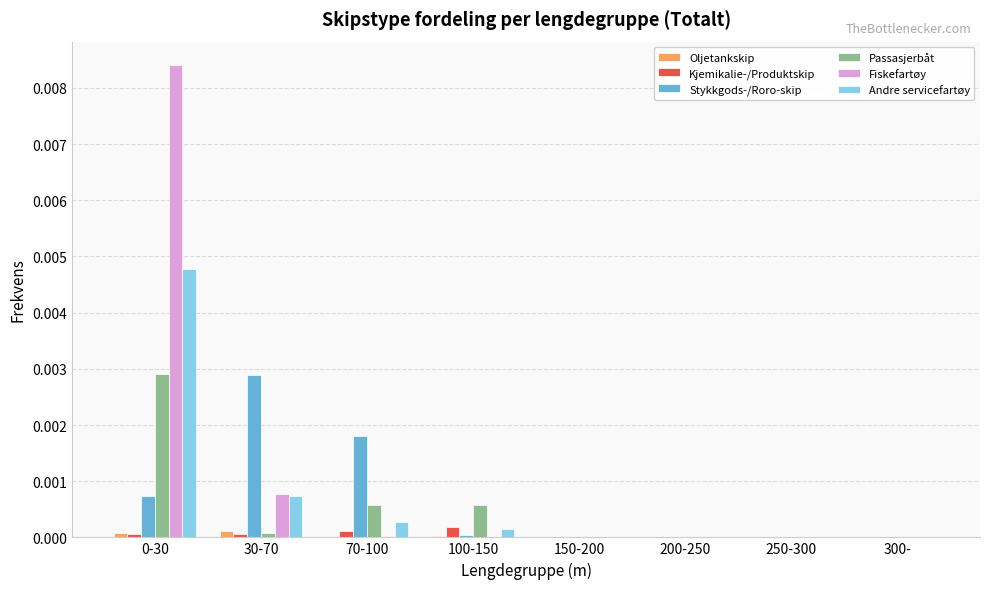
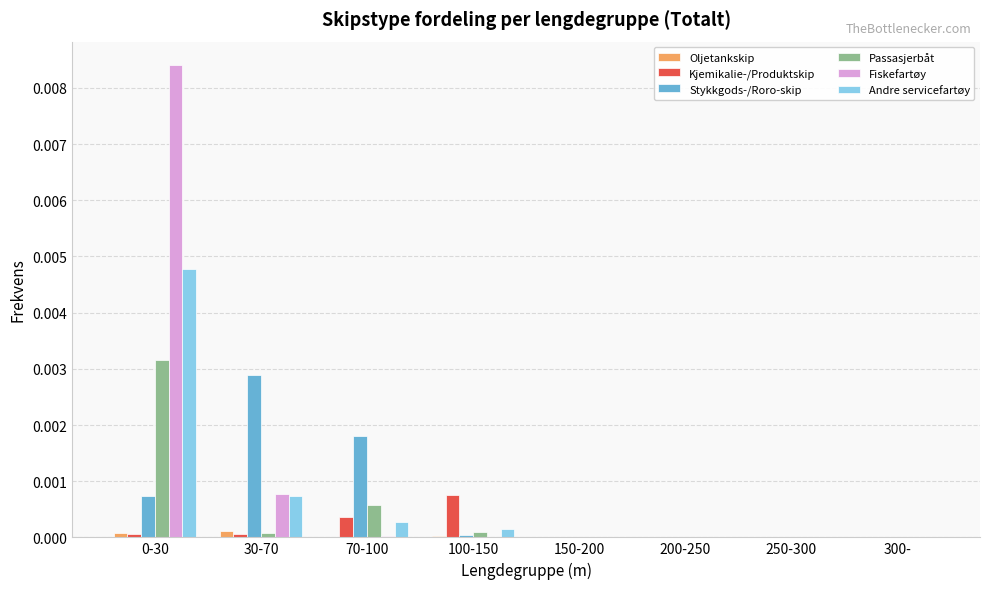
  {
    "Oljetankskip": {
      "0-30": 0.0001,
      "30-70": 0.0001,
      "70-100": 0.0000,
      "150-200": 0.0000,
      "200-250": 0.0000,
      "250-300": 0.0000,
      "300-": 0.0000
    },
    "Kjemikalie-/Produktskip": {
      "0-30": 0.0001,
      "30-70": 0.0001,
-     "70-100": 0.0001,
-     "100-150": 0.0002,
+     "70-100": 0.0004,
+     "100-150": 0.0008,
      "150-200": 0.0000,
      "200-250": 0.0000,
      "250-300": 0.0000,
      "300-": 0.0000
    },
    "Passasjerbåt": {
-     "0-30": 0.0029,
+     "0-30": 0.0032,
      "30-70": 0.0001,
      "70-100": 0.0006,
-     "100-150": 0.0006,
+     "100-150": 0.0001,
      "150-200": 0.0000,
      "200-250": 0.0000,
      "250-300": 0.0000,
      "300-": 0.0000
    },
    "Fiskefartøy": {
      "0-30": 0.0084,
      "30-70": 0.0008,
      "100-150": 0.0000,
      "150-200": 0.0000,
      "200-250": 0.0000,
      "250-300": 0.0000,
      "300-": 0.0000
    }
  }
